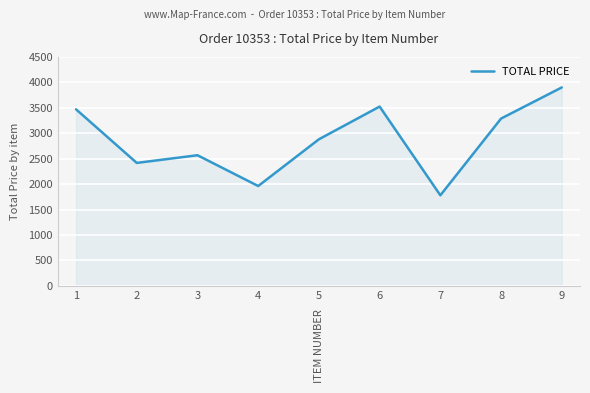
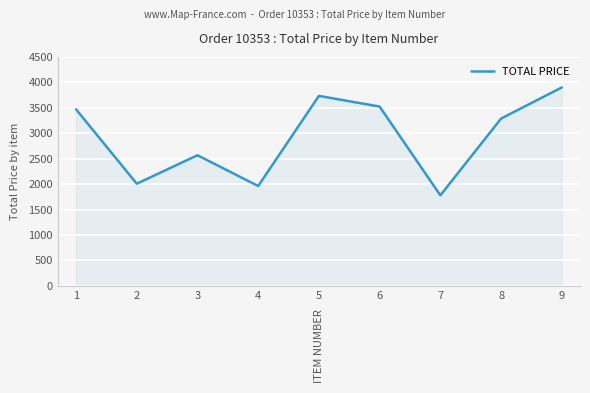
  {
    "1": 3500,
-   "2": 2400,
+   "2": 2000,
    "3": 2600,
    "4": 2000,
-   "5": 2900,
+   "5": 3700,
    "6": 3500,
    "7": 1800,
    "8": 3300,
    "9": 3900
  }
